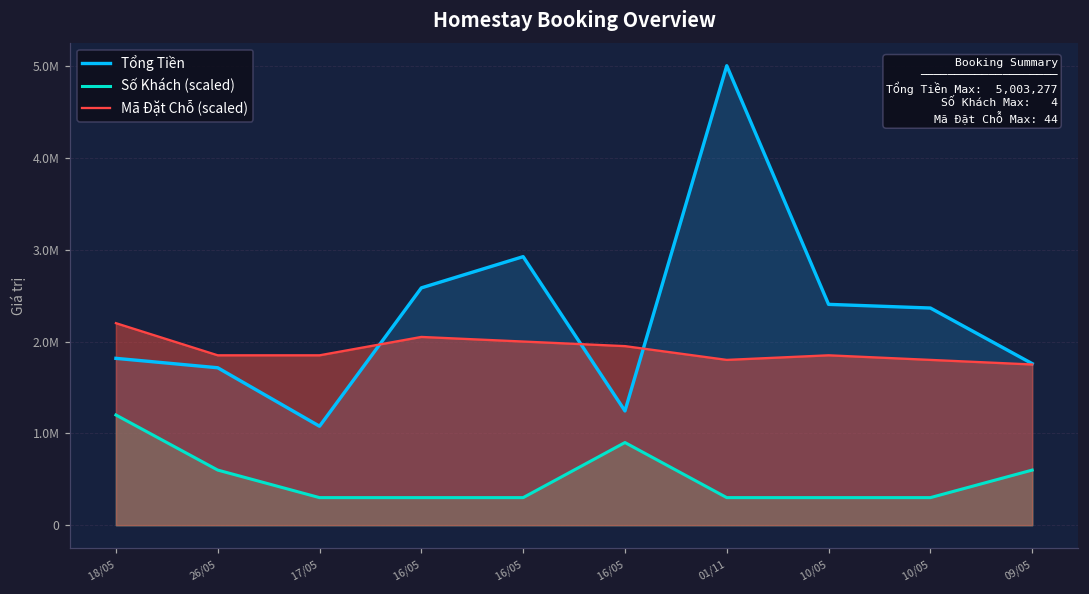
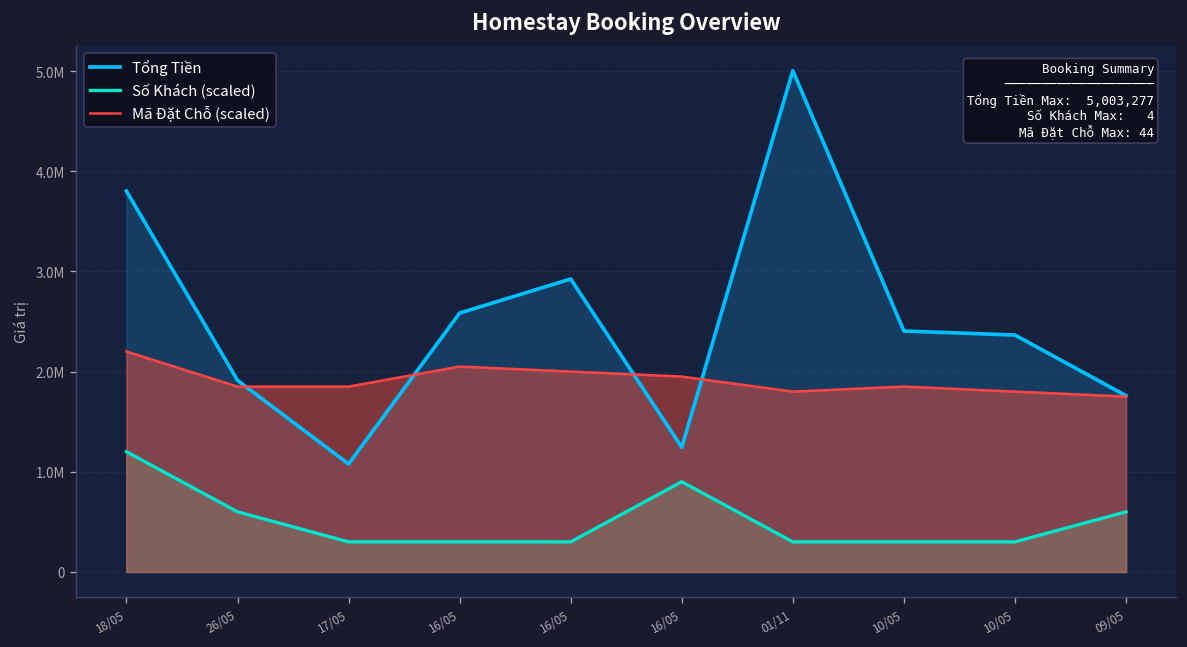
  {
    "Tổng Tiền": {
-     "18/05": 1800000,
-     "26/05": 1700000,
+     "18/05": 3800000,
+     "26/05": 1900000,
      "17/05": 1100000,
      "01/11": 5000000
    },
    "Số Khách (scaled)": {
      "18/05": 1200000,
      "26/05": 600000,
      "17/05": 300000,
      "01/11": 300000,
      "09/05": 600000
    },
    "Mã Đặt Chỗ (scaled)": {
      "18/05": 2200000,
      "26/05": 1900000,
      "17/05": 1900000,
      "01/11": 1800000
    }
  }
